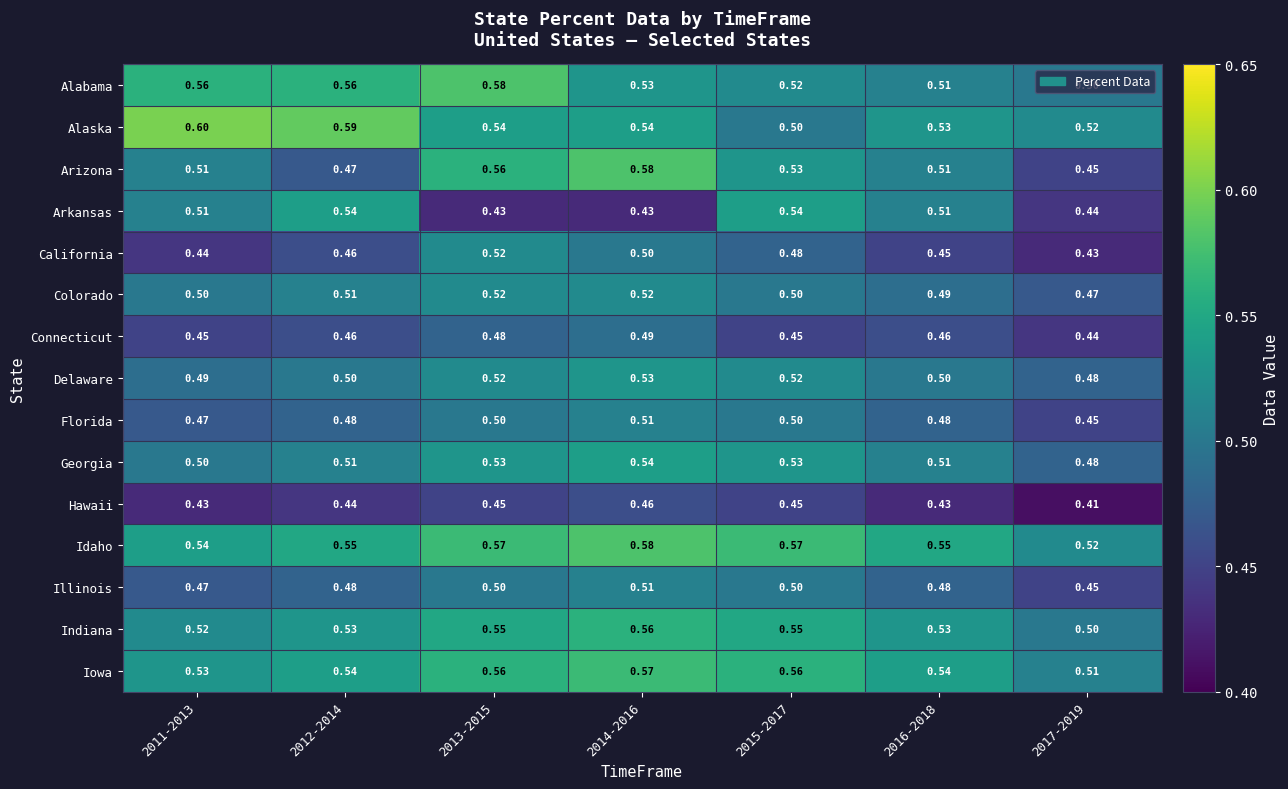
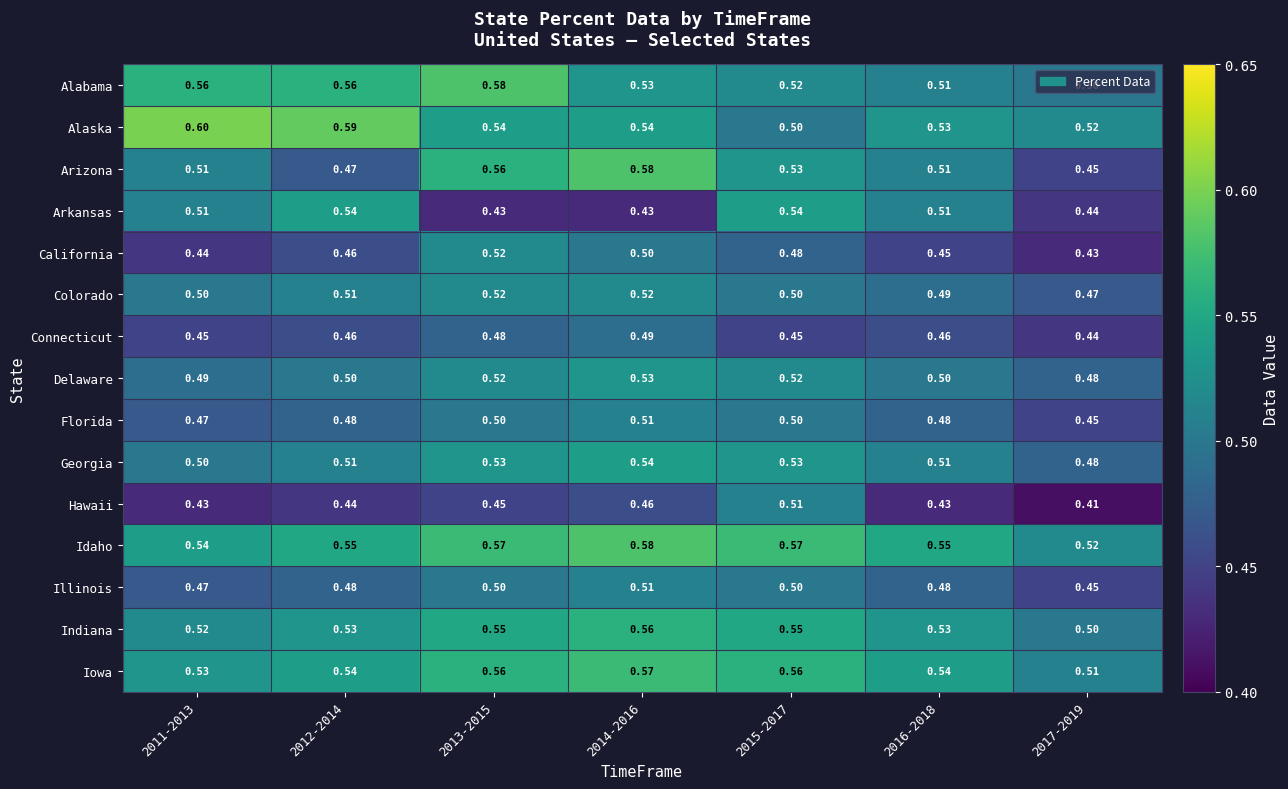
  {
    "Alabama": {
      "2011-2013": 0.56,
      "2012-2014": 0.56,
      "2013-2015": 0.58,
      "2014-2016": 0.53,
      "2015-2017": 0.52,
      "2016-2018": 0.51
    },
    "Alaska": {
      "2011-2013": 0.60,
      "2012-2014": 0.59,
      "2013-2015": 0.54,
      "2014-2016": 0.54,
      "2015-2017": 0.50,
      "2016-2018": 0.53,
      "2017-2019": 0.52
    },
    "Arizona": {
      "2011-2013": 0.51,
      "2012-2014": 0.47,
      "2013-2015": 0.56,
      "2014-2016": 0.58,
      "2015-2017": 0.53,
      "2016-2018": 0.51,
      "2017-2019": 0.45
    },
    "Arkansas": {
      "2011-2013": 0.51,
      "2012-2014": 0.54,
      "2013-2015": 0.43,
      "2014-2016": 0.43,
      "2015-2017": 0.54,
      "2016-2018": 0.51,
      "2017-2019": 0.44
    },
    "California": {
      "2011-2013": 0.44,
      "2012-2014": 0.46,
      "2013-2015": 0.52,
      "2014-2016": 0.50,
      "2015-2017": 0.48,
      "2016-2018": 0.45,
      "2017-2019": 0.43
    },
    "Colorado": {
      "2011-2013": 0.50,
      "2012-2014": 0.51,
      "2013-2015": 0.52,
      "2014-2016": 0.52,
      "2015-2017": 0.50,
      "2016-2018": 0.49,
      "2017-2019": 0.47
    },
    "Connecticut": {
      "2011-2013": 0.45,
      "2012-2014": 0.46,
      "2013-2015": 0.48,
      "2014-2016": 0.49,
      "2015-2017": 0.45,
      "2016-2018": 0.46,
      "2017-2019": 0.44
    },
    "Delaware": {
      "2011-2013": 0.49,
      "2012-2014": 0.50,
      "2013-2015": 0.52,
      "2014-2016": 0.53,
      "2015-2017": 0.52,
      "2016-2018": 0.50,
      "2017-2019": 0.48
    },
    "Florida": {
      "2011-2013": 0.47,
      "2012-2014": 0.48,
      "2013-2015": 0.50,
      "2014-2016": 0.51,
      "2015-2017": 0.50,
      "2016-2018": 0.48,
      "2017-2019": 0.45
    },
    "Georgia": {
      "2011-2013": 0.50,
      "2012-2014": 0.51,
      "2013-2015": 0.53,
      "2014-2016": 0.54,
      "2015-2017": 0.53,
      "2016-2018": 0.51,
      "2017-2019": 0.48
    },
    "Hawaii": {
      "2011-2013": 0.43,
      "2012-2014": 0.44,
      "2013-2015": 0.45,
      "2014-2016": 0.46,
-     "2015-2017": 0.45,
+     "2015-2017": 0.51,
      "2016-2018": 0.43,
      "2017-2019": 0.41
    },
    "Idaho": {
      "2011-2013": 0.54,
      "2012-2014": 0.55,
      "2013-2015": 0.57,
      "2014-2016": 0.58,
      "2015-2017": 0.57,
      "2016-2018": 0.55,
      "2017-2019": 0.52
    },
    "Illinois": {
      "2011-2013": 0.47,
      "2012-2014": 0.48,
      "2013-2015": 0.50,
      "2014-2016": 0.51,
      "2015-2017": 0.50,
      "2016-2018": 0.48,
      "2017-2019": 0.45
    },
    "Indiana": {
      "2011-2013": 0.52,
      "2012-2014": 0.53,
      "2013-2015": 0.55,
      "2014-2016": 0.56,
      "2015-2017": 0.55,
      "2016-2018": 0.53,
      "2017-2019": 0.50
    },
    "Iowa": {
      "2011-2013": 0.53,
      "2012-2014": 0.54,
      "2013-2015": 0.56,
      "2014-2016": 0.57,
      "2015-2017": 0.56,
      "2016-2018": 0.54,
      "2017-2019": 0.51
    }
  }
